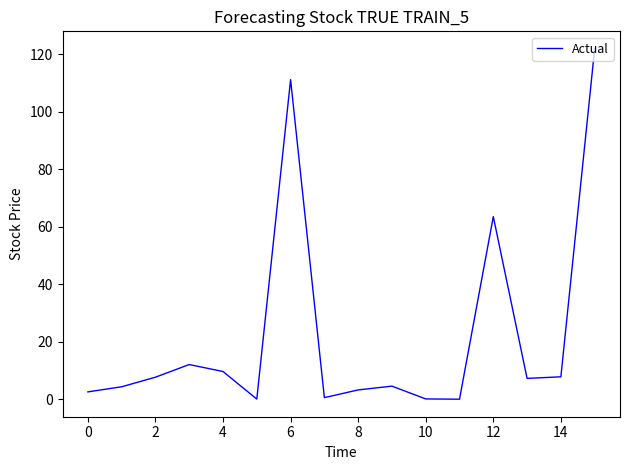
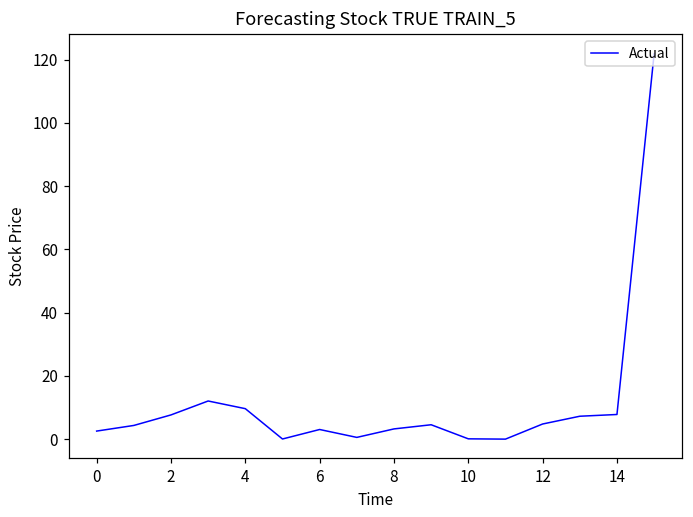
  {
    "0": 3,
    "2": 8,
    "4": 10,
-   "6": 111,
+   "6": 3,
    "8": 3,
    "10": 0,
-   "12": 64,
+   "12": 5,
    "14": 8
  }
